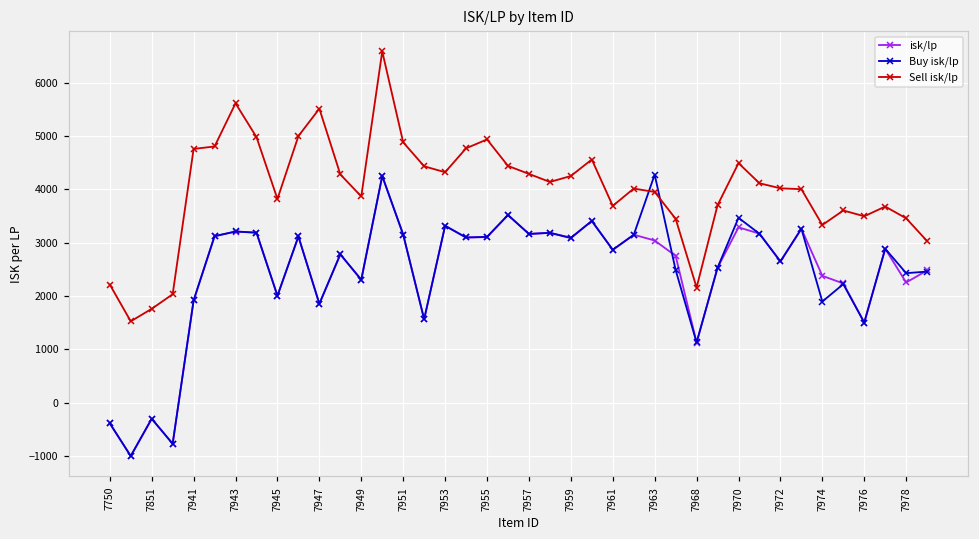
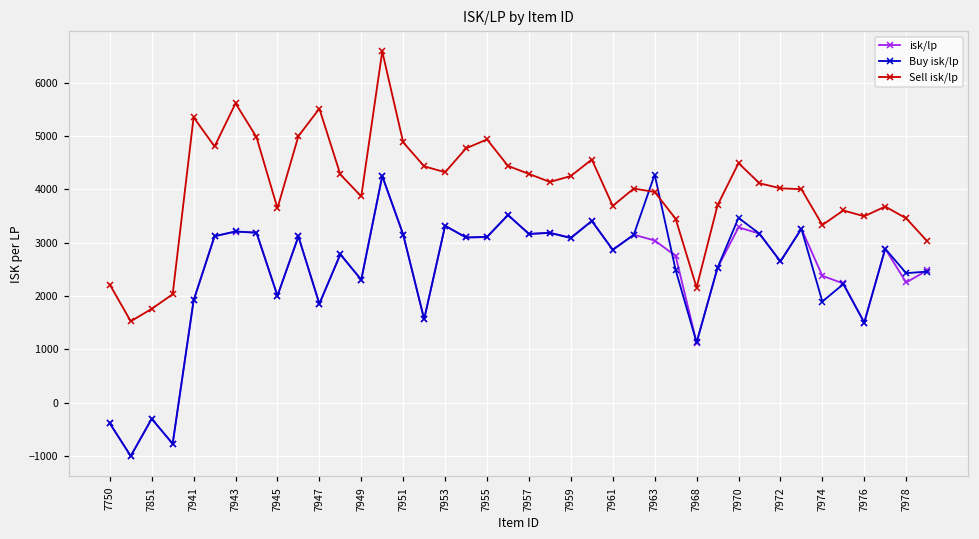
  {
    "isk/lp": {
      "7963": 3000,
      "7970": 3300,
      "7974": 2400,
      "7978": 2300
    },
    "Buy isk/lp": {
      "7963": 4300,
      "7970": 3500,
      "7974": 1900,
      "7978": 2400
    },
    "Sell isk/lp": {
      "7750": 2200,
      "7851": 1800,
-     "7941": 4800,
+     "7941": 5400,
      "7943": 5600,
-     "7945": 3800,
+     "7945": 3600,
      "7947": 5500,
      "7949": 3900,
      "7951": 4900,
      "7953": 4300,
      "7955": 4900,
      "7957": 4300,
      "7959": 4300,
      "7961": 3700,
      "7963": 4000,
      "7968": 2200,
      "7970": 4500,
      "7972": 4000,
      "7974": 3300,
      "7976": 3500,
      "7978": 3500
    }
  }
